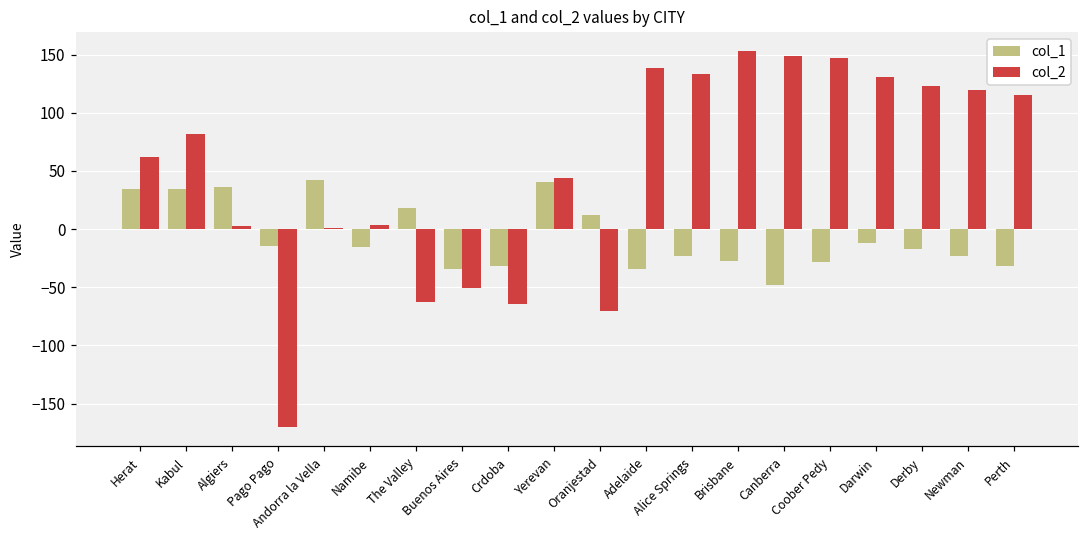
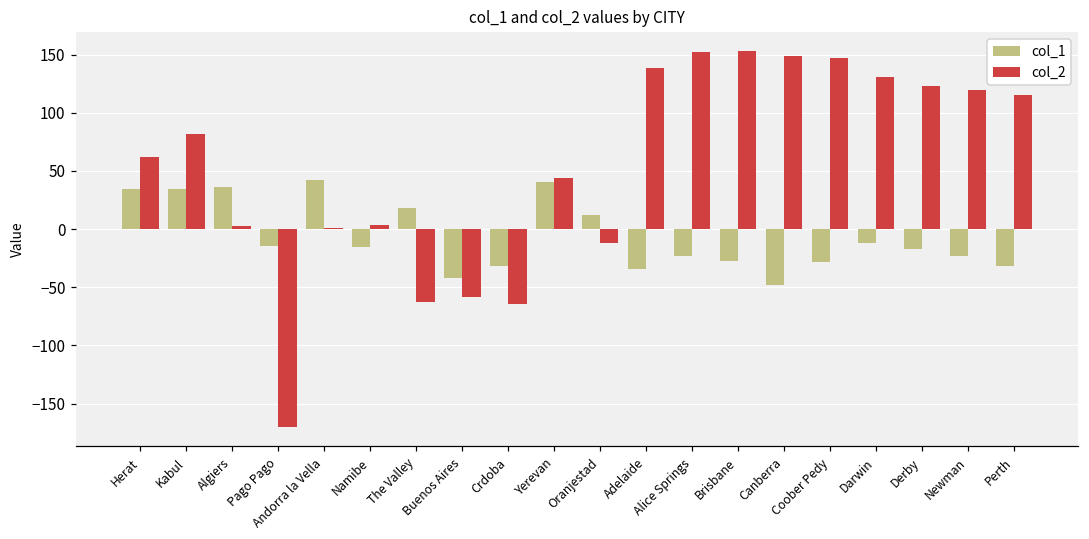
  {
    "col_1": {
      "Herat": 34,
      "Kabul": 34,
      "Algiers": 37,
      "Pago Pago": -14,
      "Andorra la Vella": 42,
      "Namibe": -15,
      "The Valley": 18,
-     "Buenos Aires": -34,
+     "Buenos Aires": -42,
      "Crdoba": -31,
      "Yerevan": 40,
      "Oranjestad": 12,
      "Adelaide": -35,
      "Alice Springs": -23,
      "Brisbane": -27,
      "Canberra": -48,
      "Coober Pedy": -29,
      "Darwin": -12,
      "Derby": -17,
      "Newman": -23,
      "Perth": -32
    },
    "col_2": {
      "Herat": 62,
      "Kabul": 82,
      "Algiers": 3,
      "Pago Pago": -170,
      "Namibe": 4,
      "The Valley": -63,
-     "Buenos Aires": -51,
+     "Buenos Aires": -58,
      "Crdoba": -64,
      "Yerevan": 44,
-     "Oranjestad": -70,
+     "Oranjestad": -12,
      "Adelaide": 138,
-     "Alice Springs": 134,
+     "Alice Springs": 152,
      "Brisbane": 153,
      "Canberra": 149,
      "Coober Pedy": 147,
      "Darwin": 131,
      "Derby": 123,
      "Newman": 119,
      "Perth": 116
    }
  }
